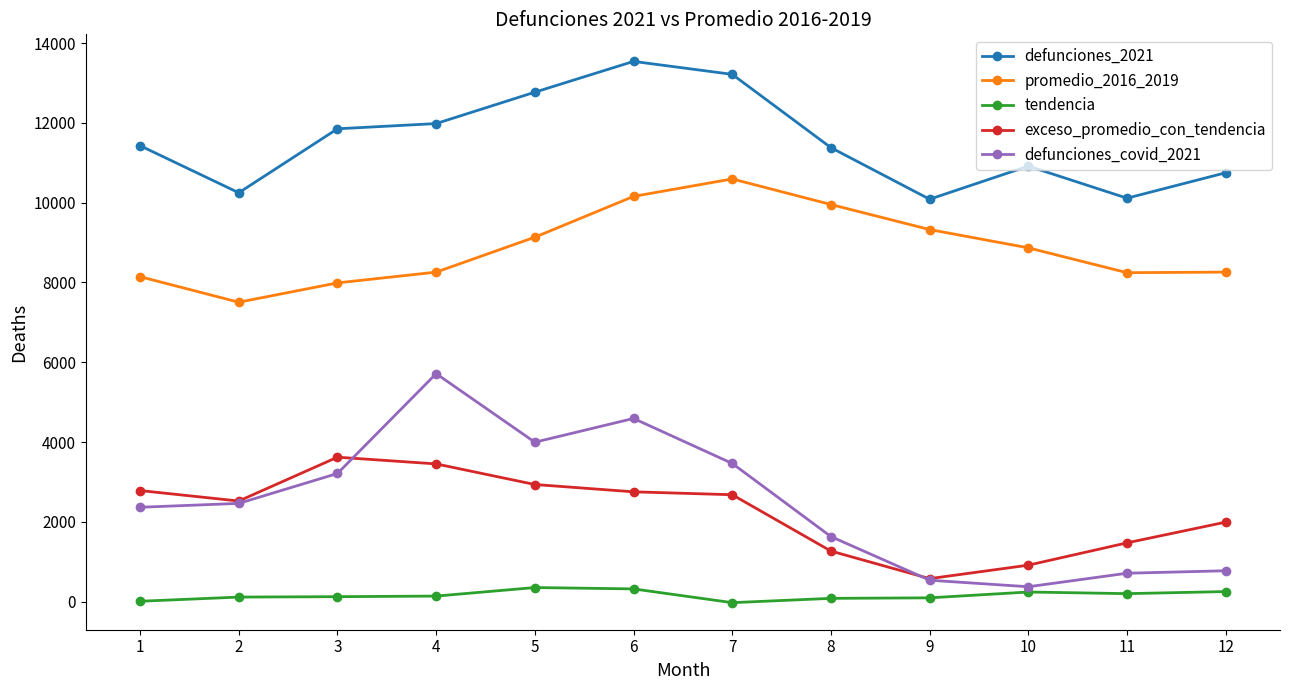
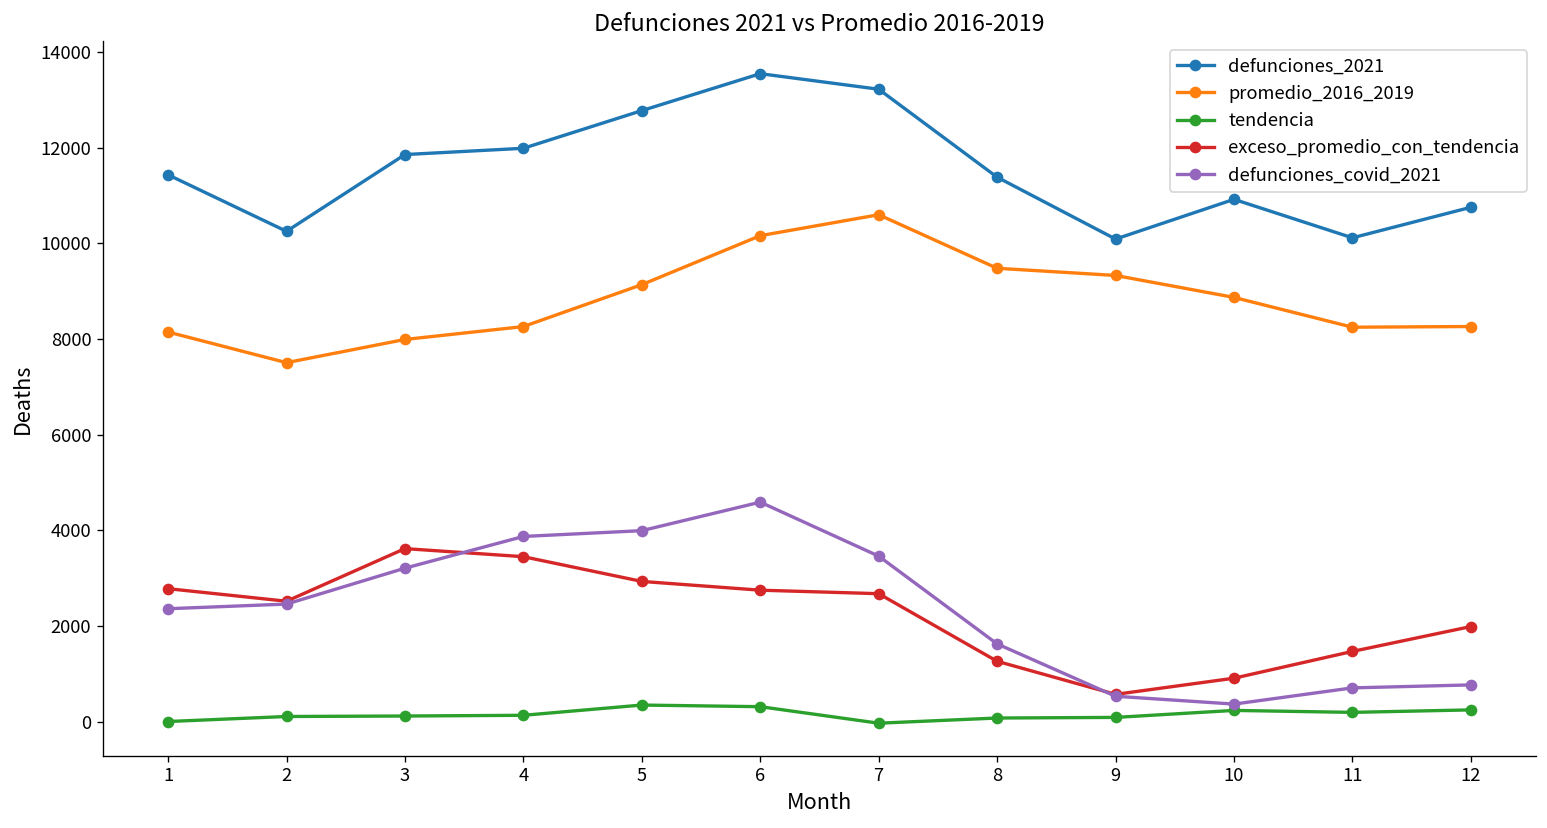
  {
    "defunciones_2021": {
      "1": 11400,
      "2": 10300,
      "3": 11900,
      "4": 12000,
      "5": 12800,
      "6": 13500,
      "7": 13200,
      "8": 11400,
      "9": 10100,
      "11": 10100,
      "12": 10800
    },
    "promedio_2016_2019": {
      "1": 8100,
      "2": 7500,
      "3": 8000,
      "4": 8300,
      "5": 9100,
      "6": 10200,
      "7": 10600,
-     "8": 10000,
+     "8": 9500,
      "9": 9300,
      "10": 8900,
      "11": 8200,
      "12": 8300
    },
    "tendencia": {
      "1": 0,
      "2": 100,
      "3": 100,
      "4": 100,
      "5": 400,
      "6": 300,
      "7": 0,
      "8": 100,
      "9": 100,
      "10": 200,
      "11": 200,
      "12": 300
    },
    "exceso_promedio_con_tendencia": {
      "1": 2800,
      "3": 3600,
      "4": 3500,
      "5": 2900,
      "6": 2800,
      "7": 2700,
      "8": 1300,
      "10": 900,
      "11": 1500,
      "12": 2000
    },
    "defunciones_covid_2021": {
      "1": 2400,
      "3": 3200,
-     "4": 5700,
+     "4": 3900,
      "5": 4000,
      "6": 4600,
      "7": 3500,
      "8": 1600,
      "10": 400,
      "11": 700,
      "12": 800
    }
  }
